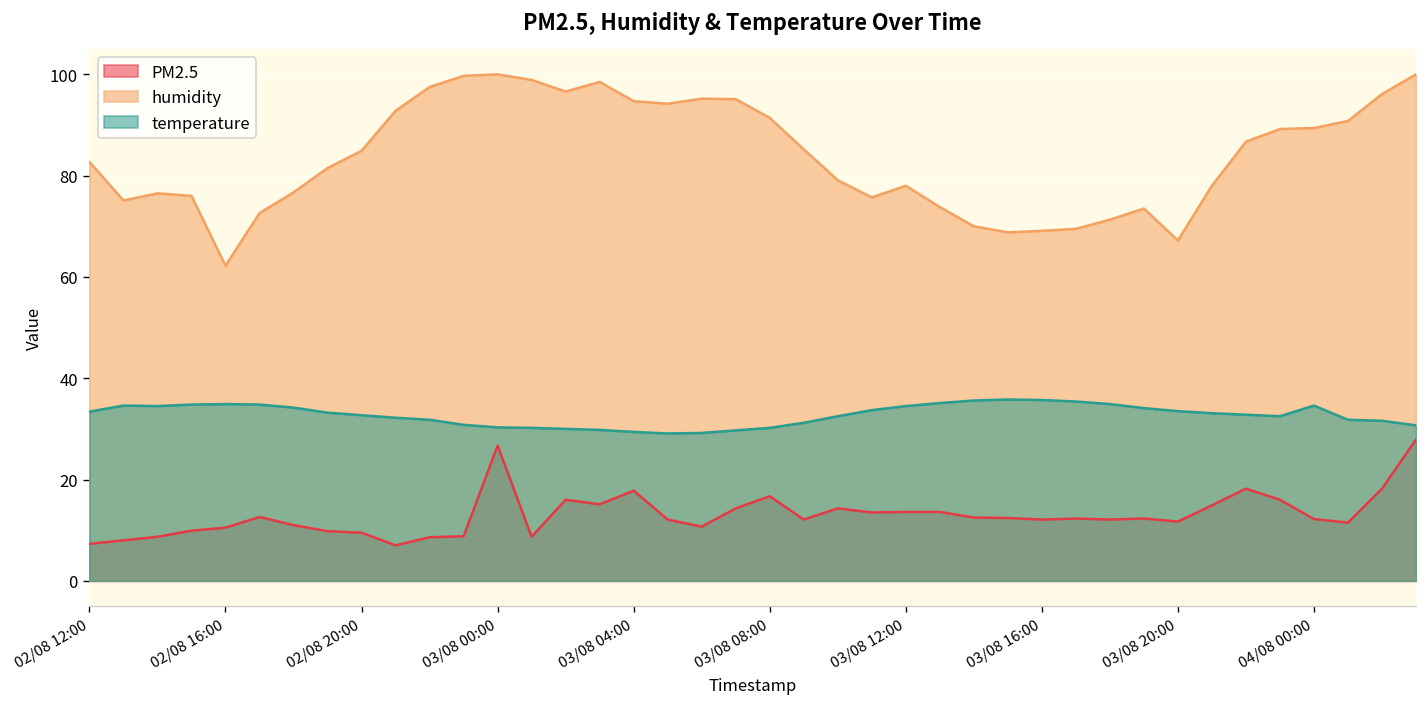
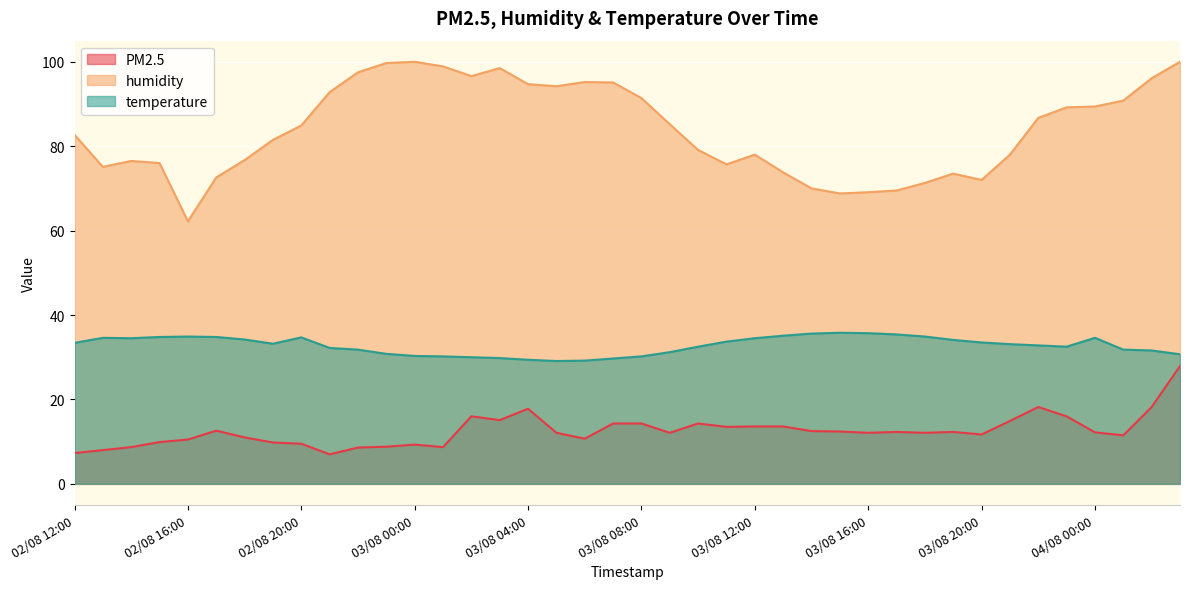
  {
    "PM2.5": {
      "02/08 12:00": 7,
      "02/08 16:00": 11,
      "02/08 20:00": 10,
-     "03/08 00:00": 27,
+     "03/08 00:00": 9,
      "03/08 04:00": 18,
-     "03/08 08:00": 17,
+     "03/08 08:00": 14,
      "03/08 12:00": 14,
      "03/08 16:00": 12,
      "03/08 20:00": 12,
      "04/08 00:00": 12
    },
    "humidity": {
      "02/08 12:00": 83,
      "02/08 16:00": 62,
      "02/08 20:00": 85,
      "03/08 00:00": 100,
      "03/08 04:00": 95,
      "03/08 08:00": 91,
      "03/08 12:00": 78,
      "03/08 16:00": 69,
-     "03/08 20:00": 67,
+     "03/08 20:00": 72,
      "04/08 00:00": 89
    },
    "temperature": {
      "02/08 12:00": 33,
      "02/08 16:00": 35,
-     "02/08 20:00": 33,
+     "02/08 20:00": 35,
      "03/08 00:00": 30,
      "03/08 04:00": 29,
      "03/08 08:00": 30,
      "03/08 12:00": 35,
      "03/08 16:00": 36,
      "03/08 20:00": 34,
      "04/08 00:00": 35
    }
  }
